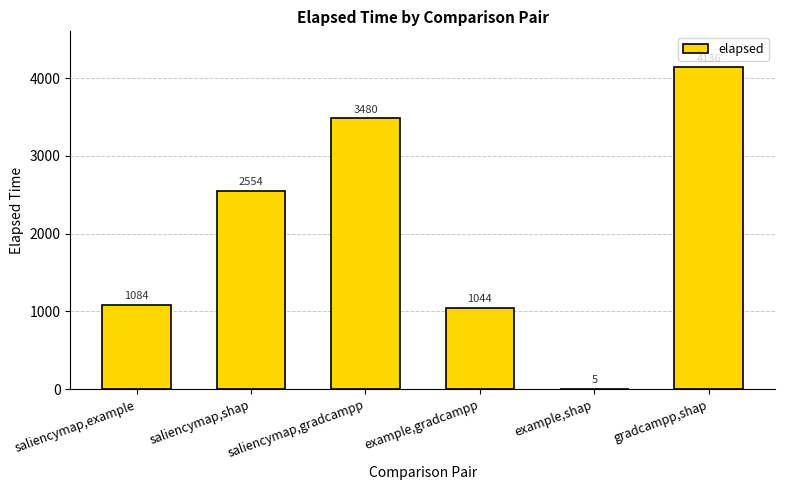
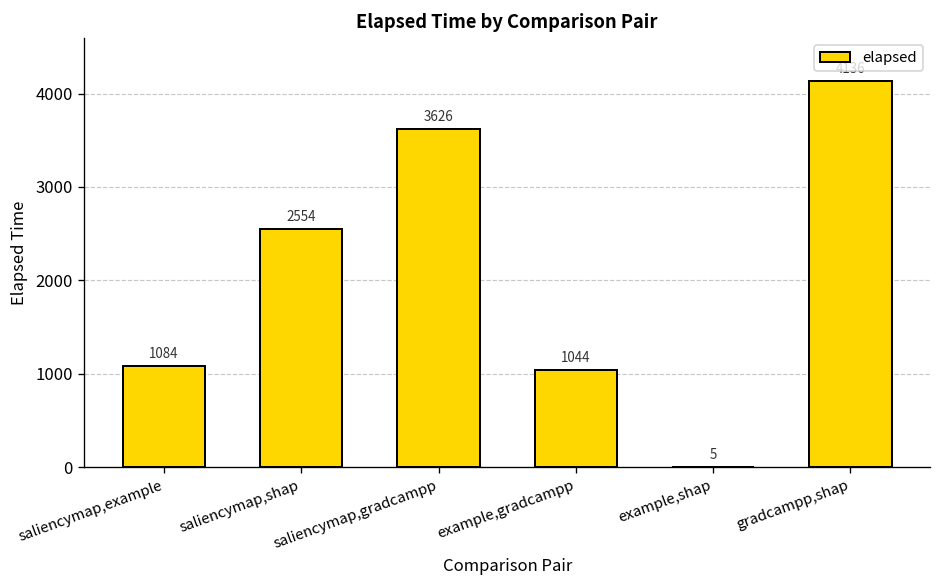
  {
    "saliencymap,example": 1084,
    "saliencymap,shap": 2554,
-   "saliencymap,gradcampp": 3480,
+   "saliencymap,gradcampp": 3626,
    "example,gradcampp": 1044,
    "example,shap": 5
  }
